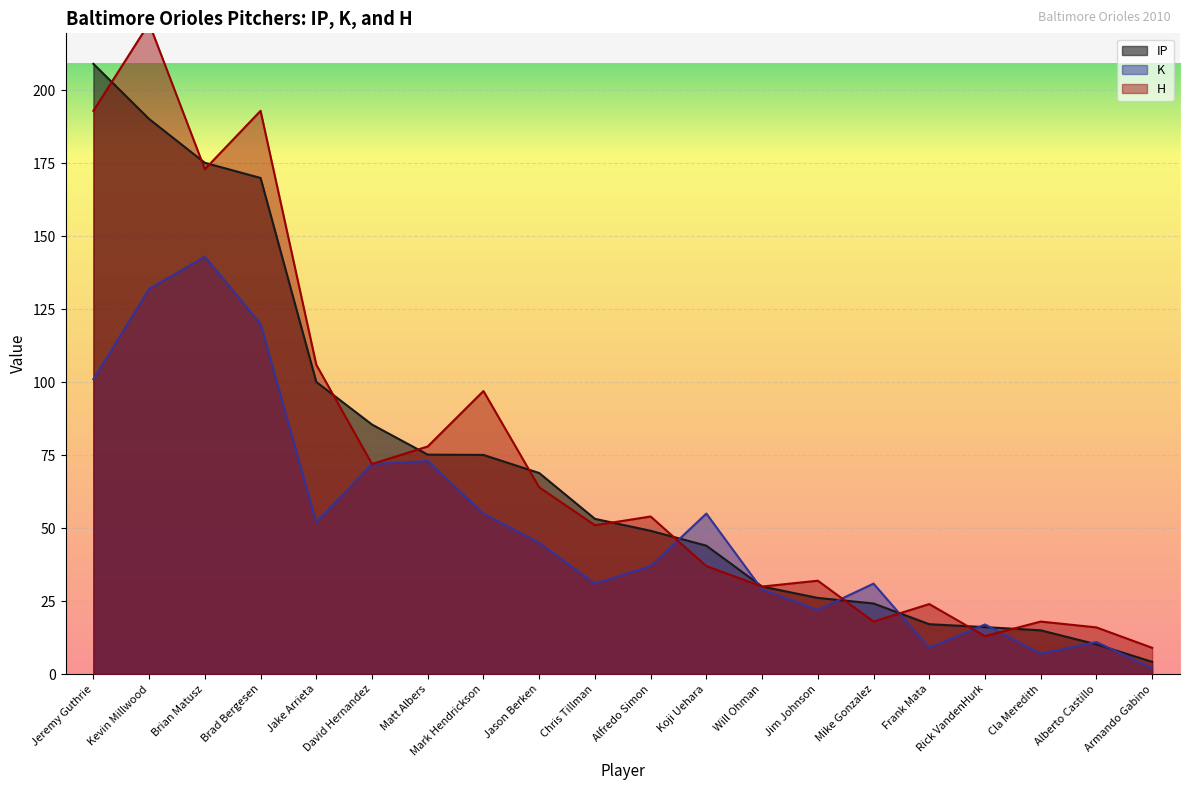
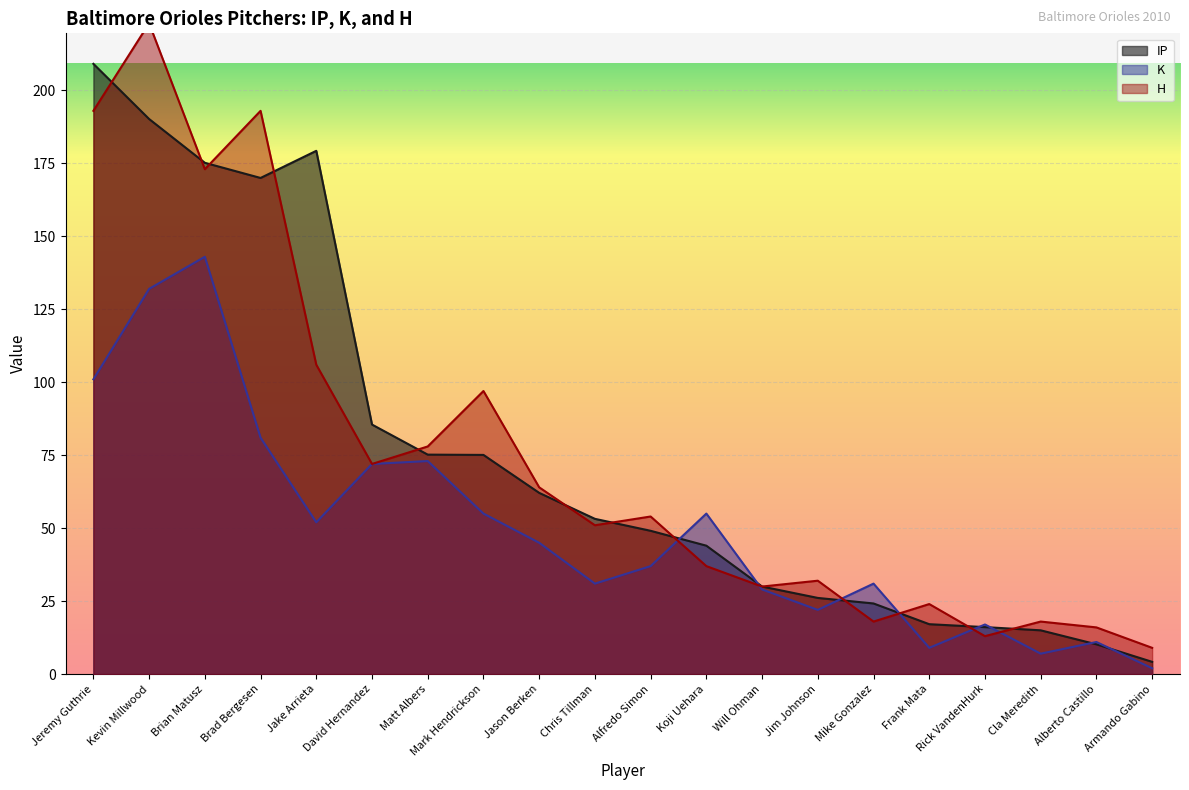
  {
    "IP": {
      "Jeremy Guthrie": 209,
      "Kevin Millwood": 190,
      "Brian Matusz": 175,
      "Brad Bergesen": 170,
-     "Jake Arrieta": 100,
+     "Jake Arrieta": 179,
      "David Hernandez": 86,
      "Matt Albers": 75,
      "Mark Hendrickson": 75,
-     "Jason Berken": 69,
+     "Jason Berken": 62,
      "Chris Tillman": 53,
      "Alfredo Simon": 49,
      "Koji Uehara": 44,
      "Jim Johnson": 26,
      "Mike Gonzalez": 24,
      "Frank Mata": 17,
      "Rick VandenHurk": 16,
      "Cla Meredith": 15,
      "Armando Gabino": 4
    },
    "K": {
      "Jeremy Guthrie": 101,
      "Kevin Millwood": 132,
      "Brian Matusz": 143,
-     "Brad Bergesen": 120,
+     "Brad Bergesen": 81,
      "Jake Arrieta": 52,
      "Matt Albers": 73,
      "Mark Hendrickson": 55,
      "Jason Berken": 45,
      "Chris Tillman": 31,
      "Alfredo Simon": 37,
      "Koji Uehara": 55,
      "Will Ohman": 29,
      "Jim Johnson": 22,
      "Mike Gonzalez": 31,
      "Frank Mata": 9,
      "Rick VandenHurk": 17,
      "Cla Meredith": 7,
      "Armando Gabino": 2
    },
    "H": {
      "Jeremy Guthrie": 193,
      "Brian Matusz": 173,
      "Brad Bergesen": 193,
      "Jake Arrieta": 106,
      "Matt Albers": 78,
      "Mark Hendrickson": 97,
      "Jason Berken": 64,
      "Chris Tillman": 51,
      "Alfredo Simon": 54,
      "Koji Uehara": 37,
      "Jim Johnson": 32,
      "Mike Gonzalez": 18,
      "Frank Mata": 24,
      "Rick VandenHurk": 13,
      "Cla Meredith": 18,
      "Alberto Castillo": 16,
      "Armando Gabino": 9
    }
  }
